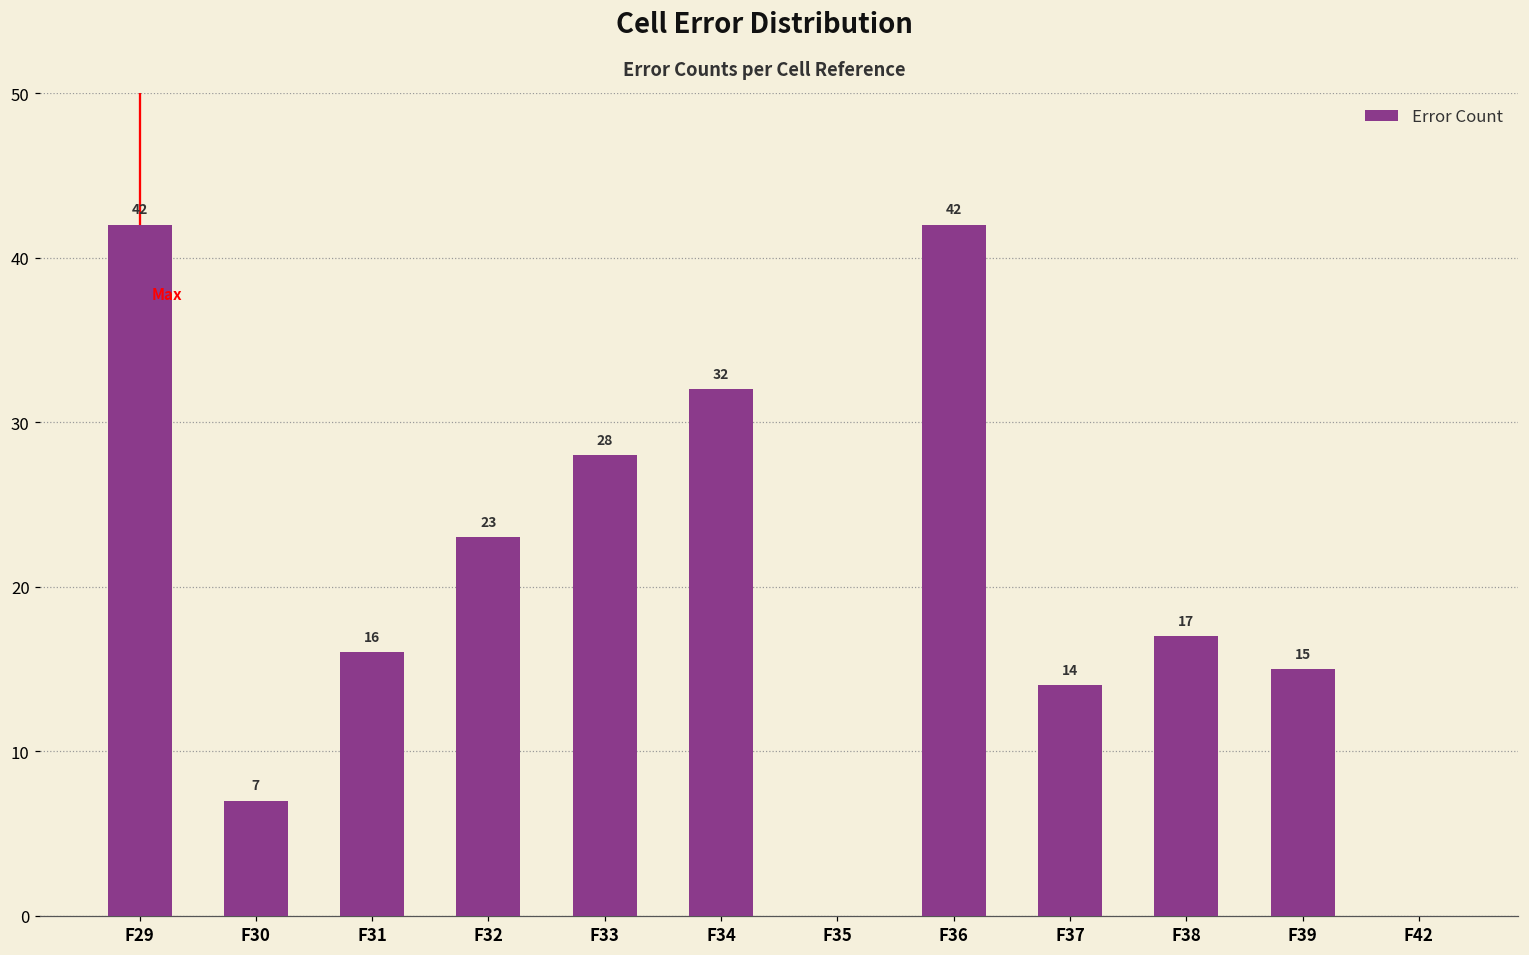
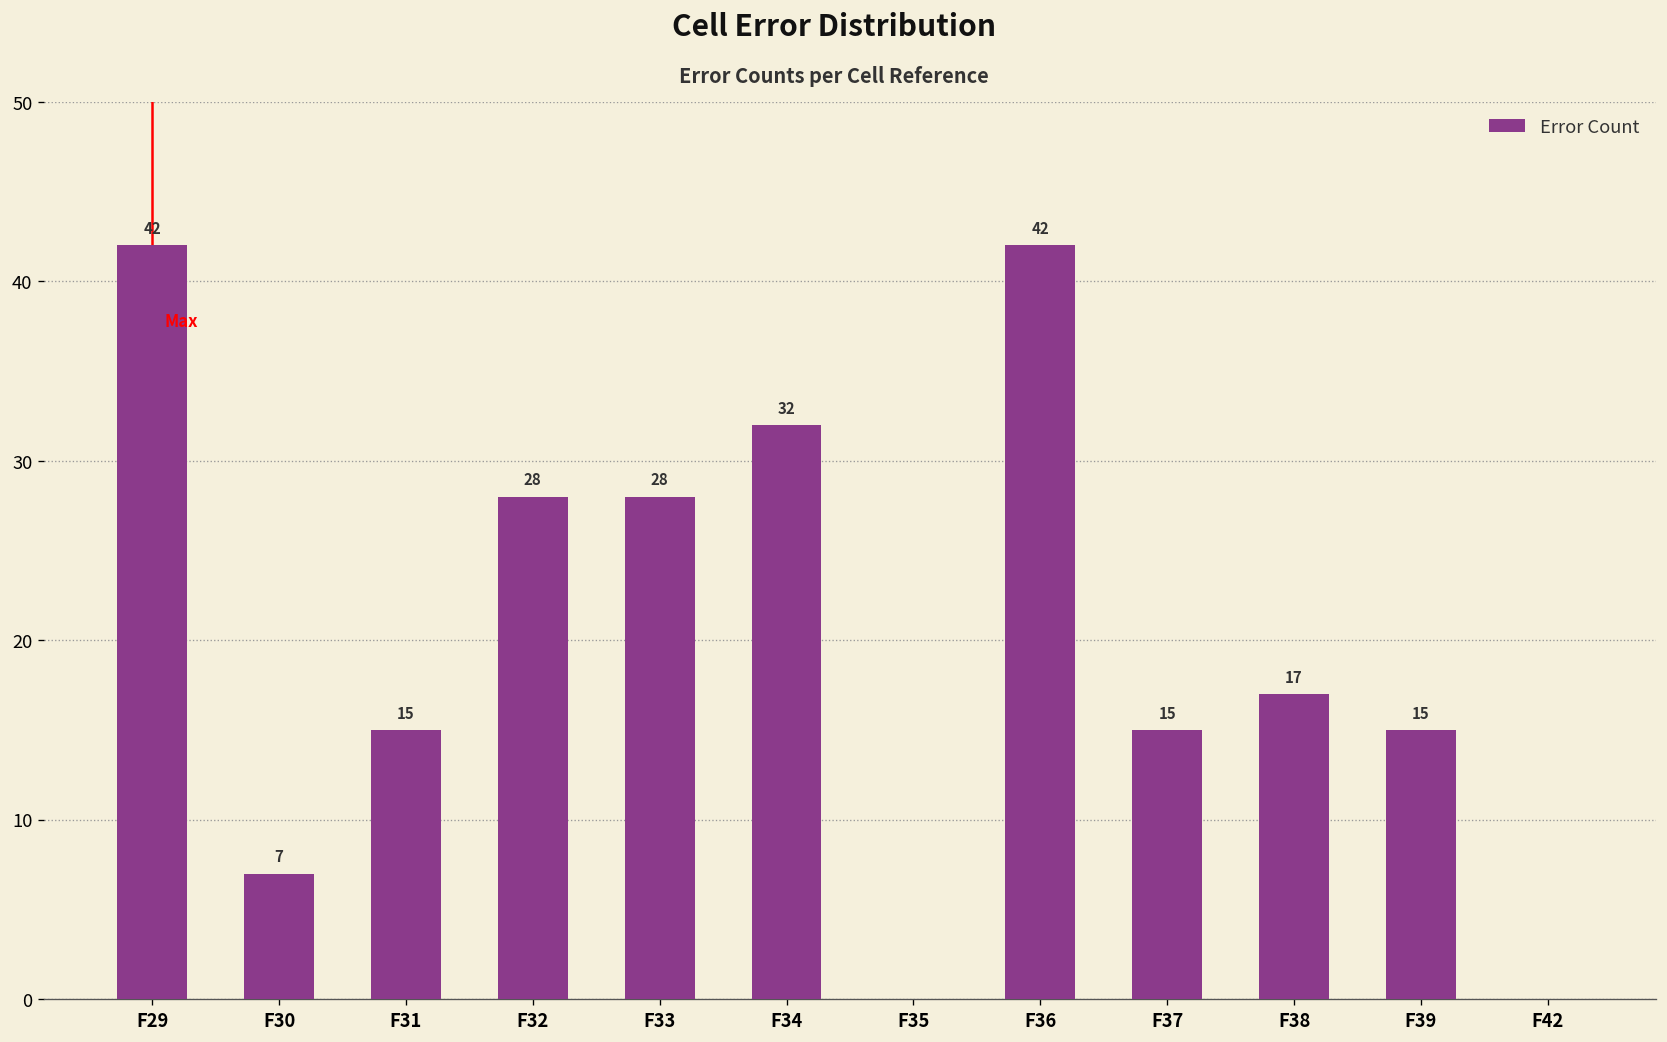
  {
    "F29": 42,
    "F30": 7,
-   "F31": 16,
-   "F32": 23,
+   "F31": 15,
+   "F32": 28,
    "F33": 28,
    "F34": 32,
    "F36": 42,
-   "F37": 14,
+   "F37": 15,
    "F38": 17,
    "F39": 15
  }
